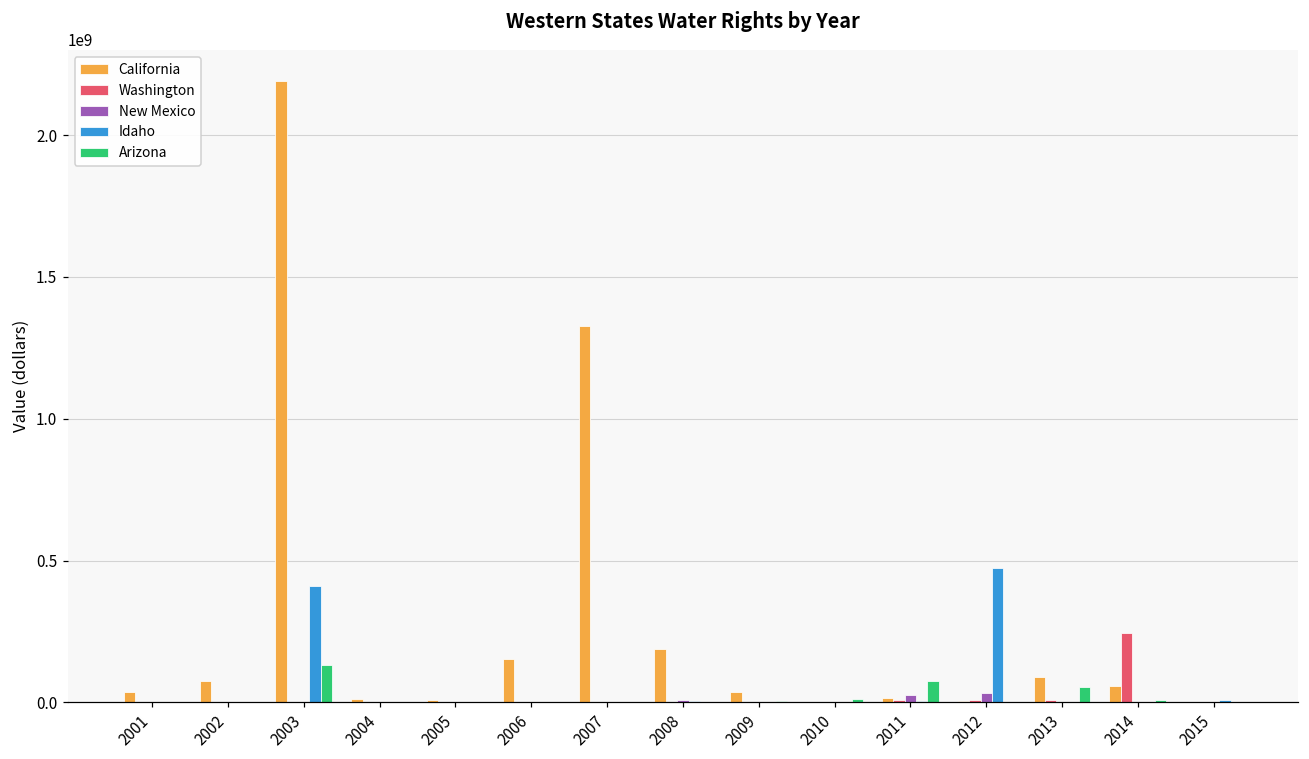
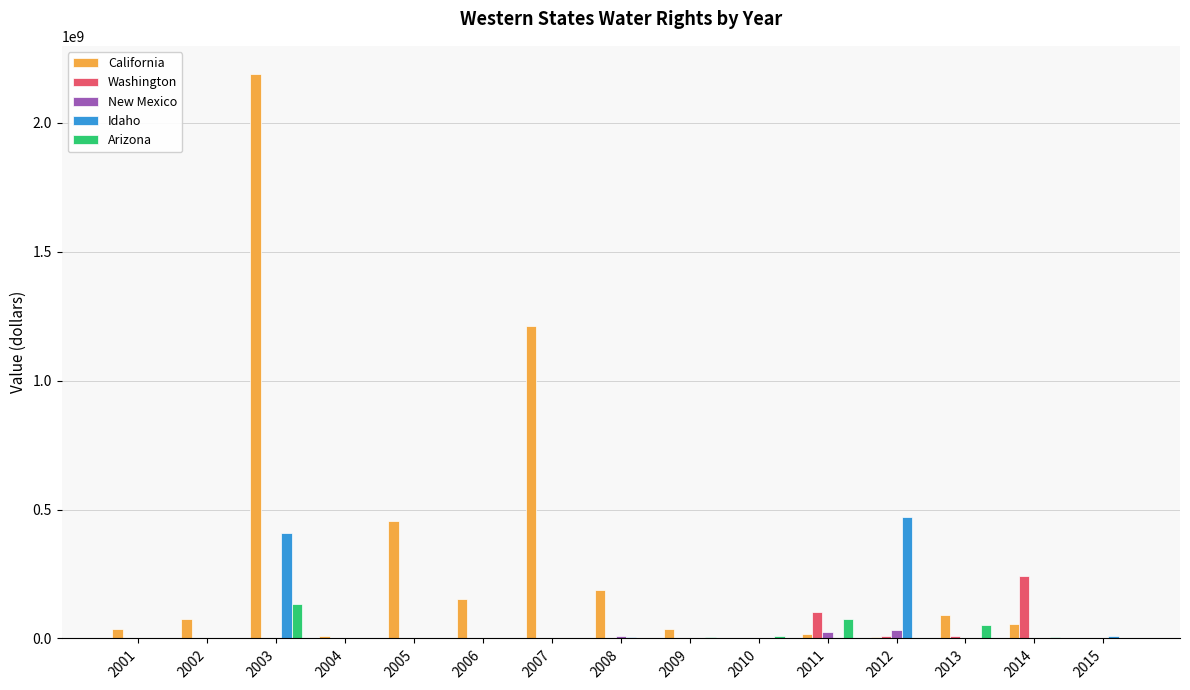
  {
    "California": {
      "2001": 40000000,
      "2002": 70000000,
      "2003": 2190000000,
      "2004": 10000000,
-     "2005": 10000000,
+     "2005": 450000000,
      "2006": 150000000,
-     "2007": 1330000000,
+     "2007": 1210000000,
      "2008": 190000000,
      "2009": 40000000,
      "2011": 20000000,
      "2013": 90000000,
      "2014": 60000000
    },
    "Washington": {
      "2006": 0,
-     "2011": 10000000,
+     "2011": 100000000,
      "2014": 240000000
    },
    "New Mexico": {
      "2001": 0,
      "2002": 0,
      "2003": 0,
      "2005": 0,
      "2011": 30000000,
      "2012": 30000000
    },
    "Idaho": {
      "2001": 0,
      "2002": 0,
      "2003": 410000000,
      "2004": 0,
      "2006": 0,
      "2009": 0,
      "2012": 470000000
    },
    "Arizona": {
      "2001": 0,
      "2003": 130000000,
      "2004": 0,
      "2005": 0,
      "2006": 0,
      "2007": 0,
      "2008": 0,
      "2010": 10000000,
      "2011": 70000000,
      "2013": 50000000
    }
  }
